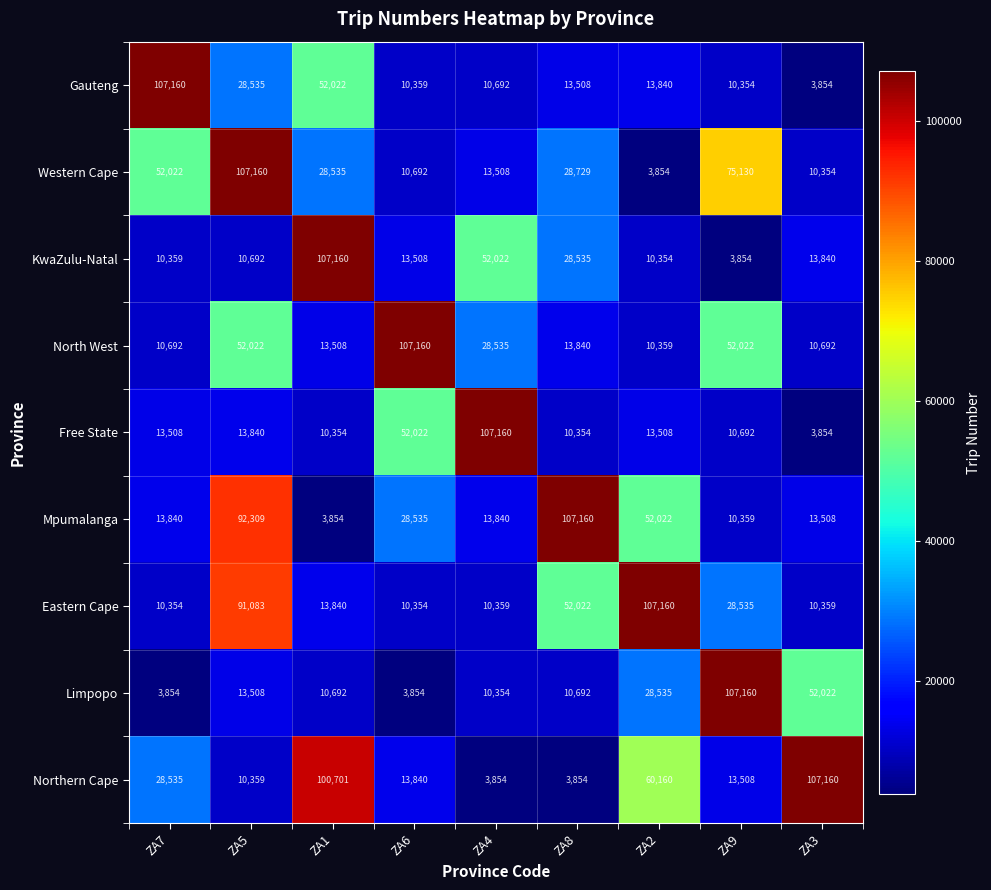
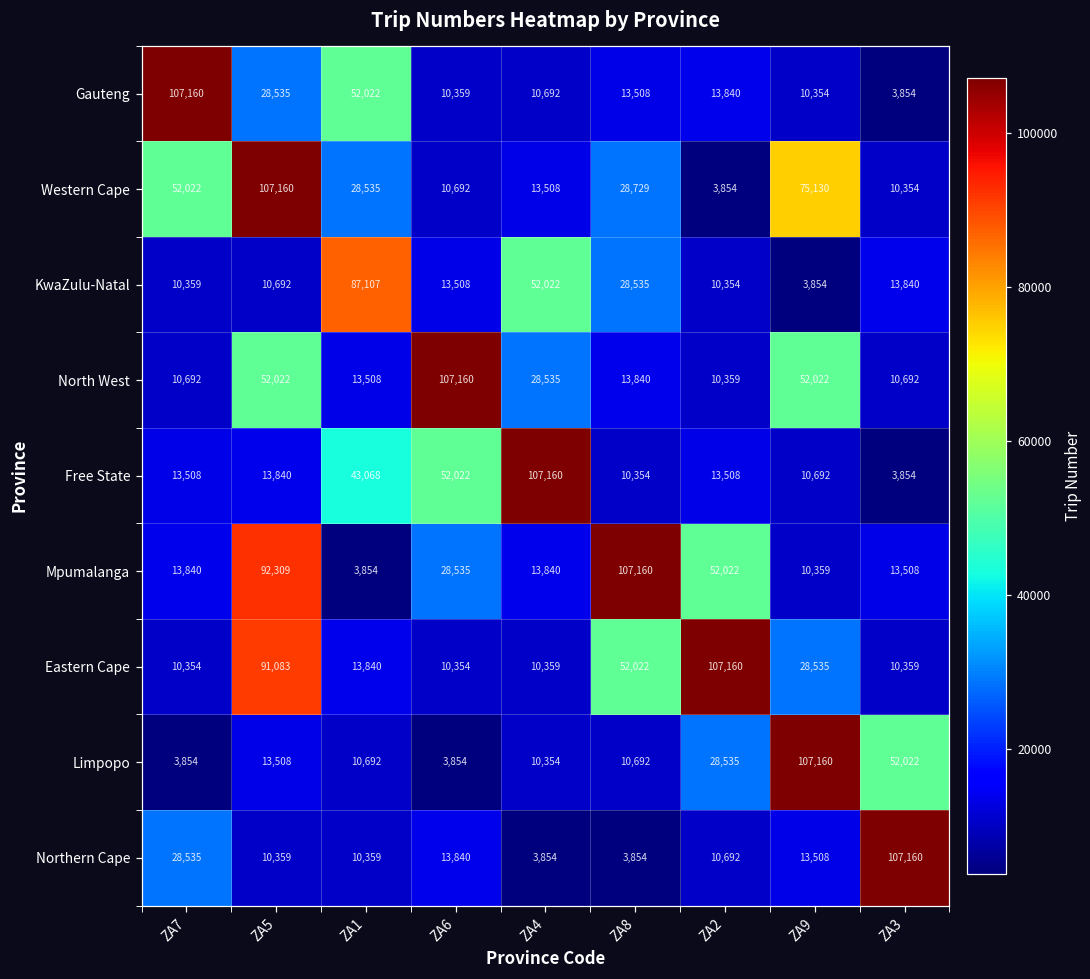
  {
    "Gauteng": {
      "ZA7": "107,160",
      "ZA5": "28,535",
      "ZA1": "52,022",
      "ZA6": "10,359",
      "ZA4": "10,692",
      "ZA8": "13,508",
      "ZA2": "13,840",
      "ZA9": "10,354",
      "ZA3": "3,854"
    },
    "Western Cape": {
      "ZA7": "52,022",
      "ZA5": "107,160",
      "ZA1": "28,535",
      "ZA6": "10,692",
      "ZA4": "13,508",
      "ZA8": "28,729",
      "ZA2": "3,854",
      "ZA9": "75,130",
      "ZA3": "10,354"
    },
    "KwaZulu-Natal": {
      "ZA7": "10,359",
      "ZA5": "10,692",
-     "ZA1": "107,160",
+     "ZA1": "87,107",
      "ZA6": "13,508",
      "ZA4": "52,022",
      "ZA8": "28,535",
      "ZA2": "10,354",
      "ZA9": "3,854",
      "ZA3": "13,840"
    },
    "North West": {
      "ZA7": "10,692",
      "ZA5": "52,022",
      "ZA1": "13,508",
      "ZA6": "107,160",
      "ZA4": "28,535",
      "ZA8": "13,840",
      "ZA2": "10,359",
      "ZA9": "52,022",
      "ZA3": "10,692"
    },
    "Free State": {
      "ZA7": "13,508",
      "ZA5": "13,840",
-     "ZA1": "10,354",
+     "ZA1": "43,068",
      "ZA6": "52,022",
      "ZA4": "107,160",
      "ZA8": "10,354",
      "ZA2": "13,508",
      "ZA9": "10,692",
      "ZA3": "3,854"
    },
    "Mpumalanga": {
      "ZA7": "13,840",
      "ZA5": "92,309",
      "ZA1": "3,854",
      "ZA6": "28,535",
      "ZA4": "13,840",
      "ZA8": "107,160",
      "ZA2": "52,022",
      "ZA9": "10,359",
      "ZA3": "13,508"
    },
    "Eastern Cape": {
      "ZA7": "10,354",
      "ZA5": "91,083",
      "ZA1": "13,840",
      "ZA6": "10,354",
      "ZA4": "10,359",
      "ZA8": "52,022",
      "ZA2": "107,160",
      "ZA9": "28,535",
      "ZA3": "10,359"
    },
    "Limpopo": {
      "ZA7": "3,854",
      "ZA5": "13,508",
      "ZA1": "10,692",
      "ZA6": "3,854",
      "ZA4": "10,354",
      "ZA8": "10,692",
      "ZA2": "28,535",
      "ZA9": "107,160",
      "ZA3": "52,022"
    },
    "Northern Cape": {
      "ZA7": "28,535",
      "ZA5": "10,359",
-     "ZA1": "100,701",
+     "ZA1": "10,359",
      "ZA6": "13,840",
      "ZA4": "3,854",
      "ZA8": "3,854",
-     "ZA2": "60,160",
+     "ZA2": "10,692",
      "ZA9": "13,508",
      "ZA3": "107,160"
    }
  }
